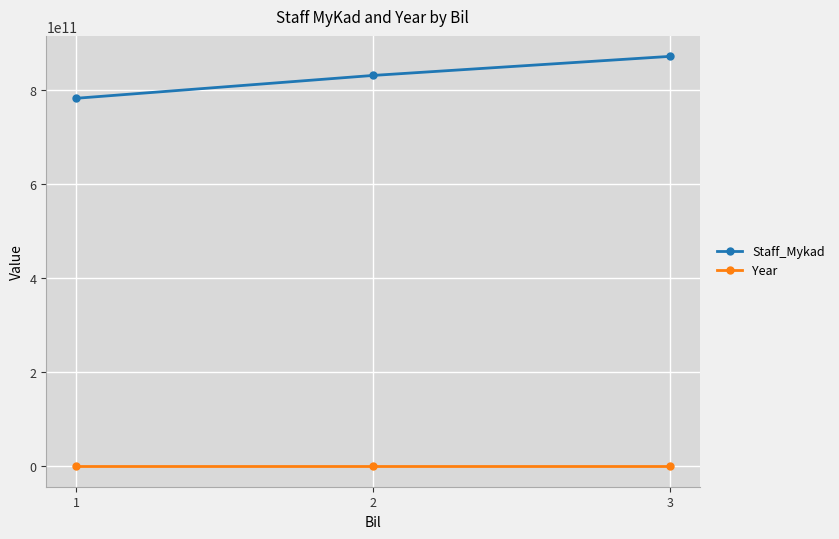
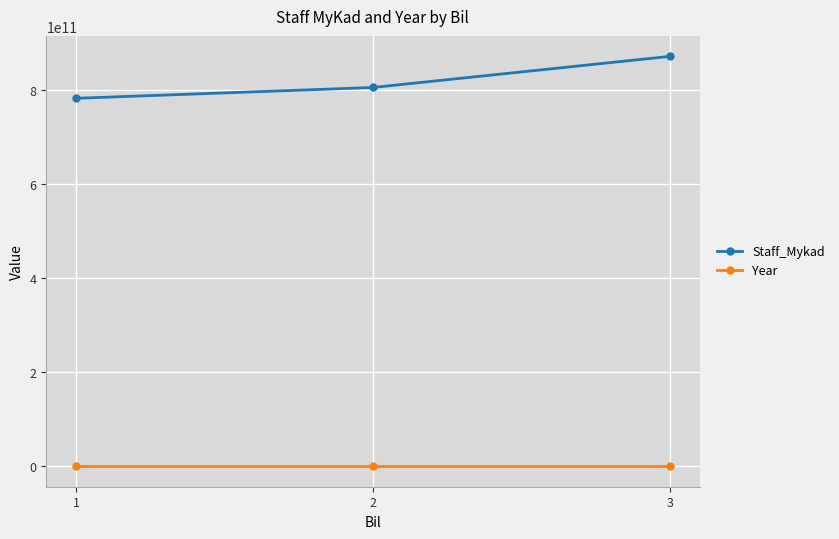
  {
    "Staff_Mykad": {
      "1": 780000000000,
-     "2": 830000000000,
+     "2": 800000000000,
      "3": 870000000000
    },
    "Year": {
      "1": 0,
      "2": 0,
      "3": 0
    }
  }
